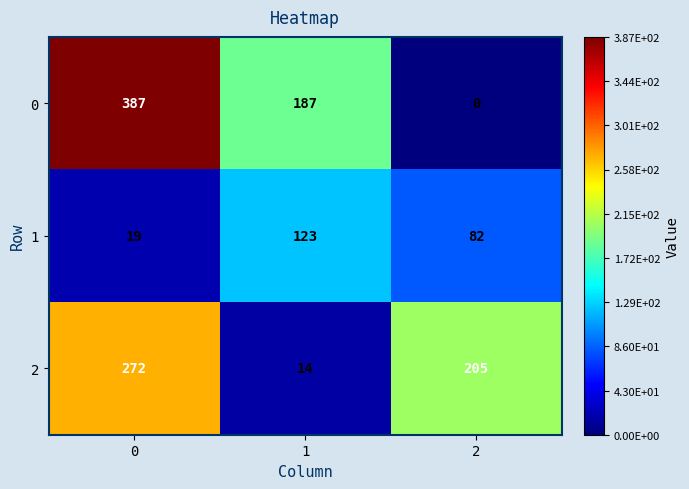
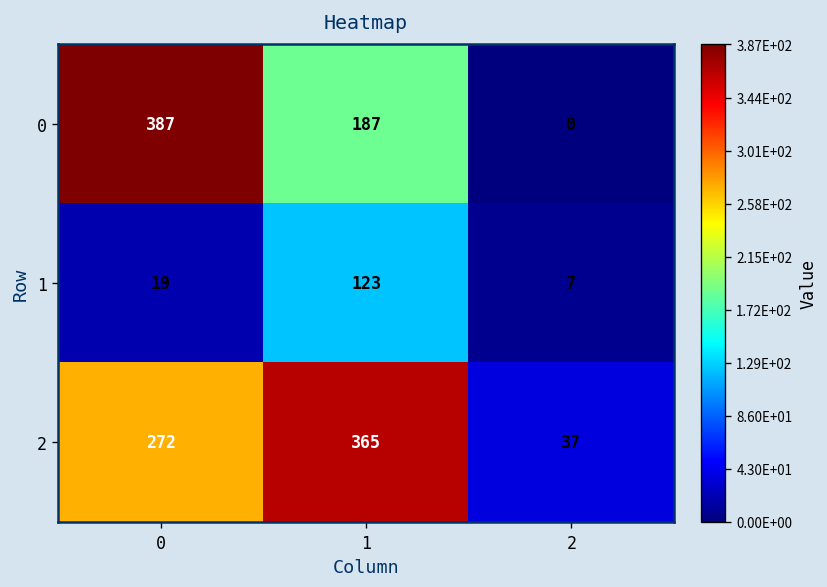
  {
    "0": {
      "0": 387,
      "1": 187,
      "2": 0
    },
    "1": {
      "0": 19,
      "1": 123,
-     "2": 82
+     "2": 7
    },
    "2": {
      "0": 272,
-     "1": 14,
-     "2": 205
+     "1": 365,
+     "2": 37
    }
  }
